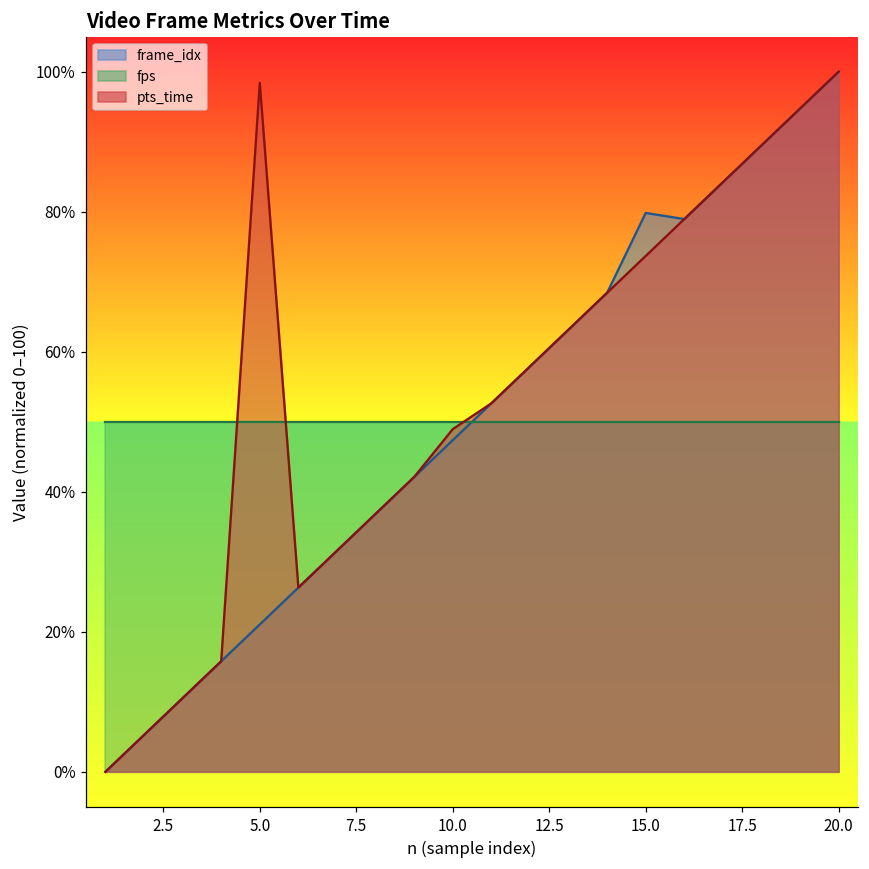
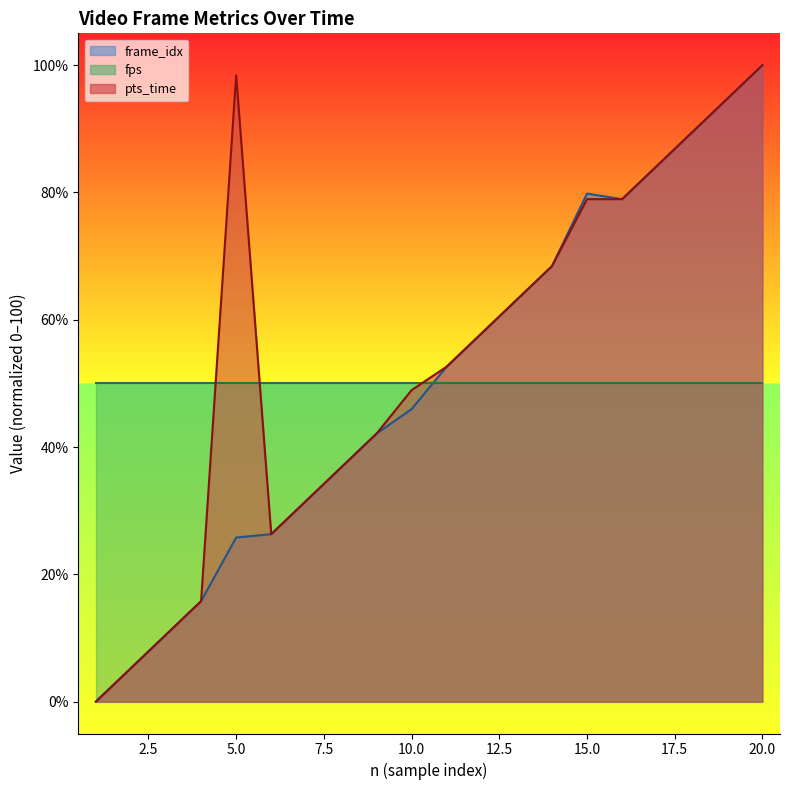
  {
    "frame_idx": {
-     "5.0": "21%",
-     "10.0": "47%",
+     "5.0": "26%",
+     "10.0": "46%",
      "15.0": "80%"
    },
    "fps": {
      "5.0": "50%",
      "10.0": "50%",
      "15.0": "50%",
      "20.0": "50%"
    },
    "pts_time": {
      "5.0": "98%",
      "10.0": "49%",
-     "15.0": "74%"
+     "15.0": "79%"
    }
  }
